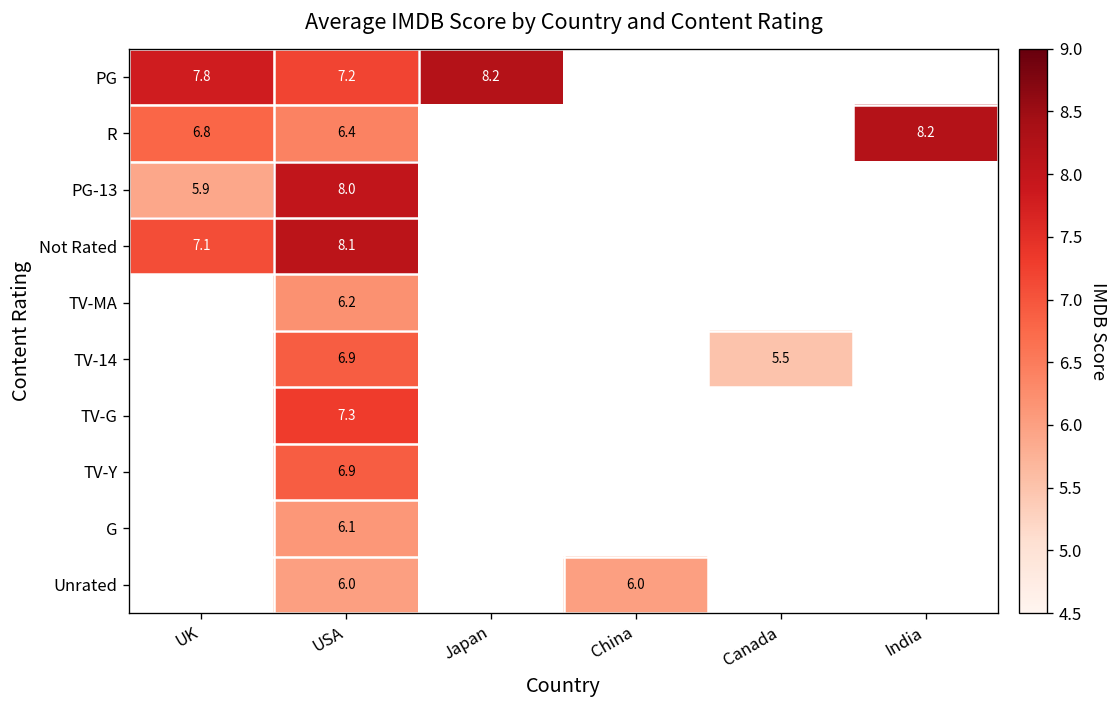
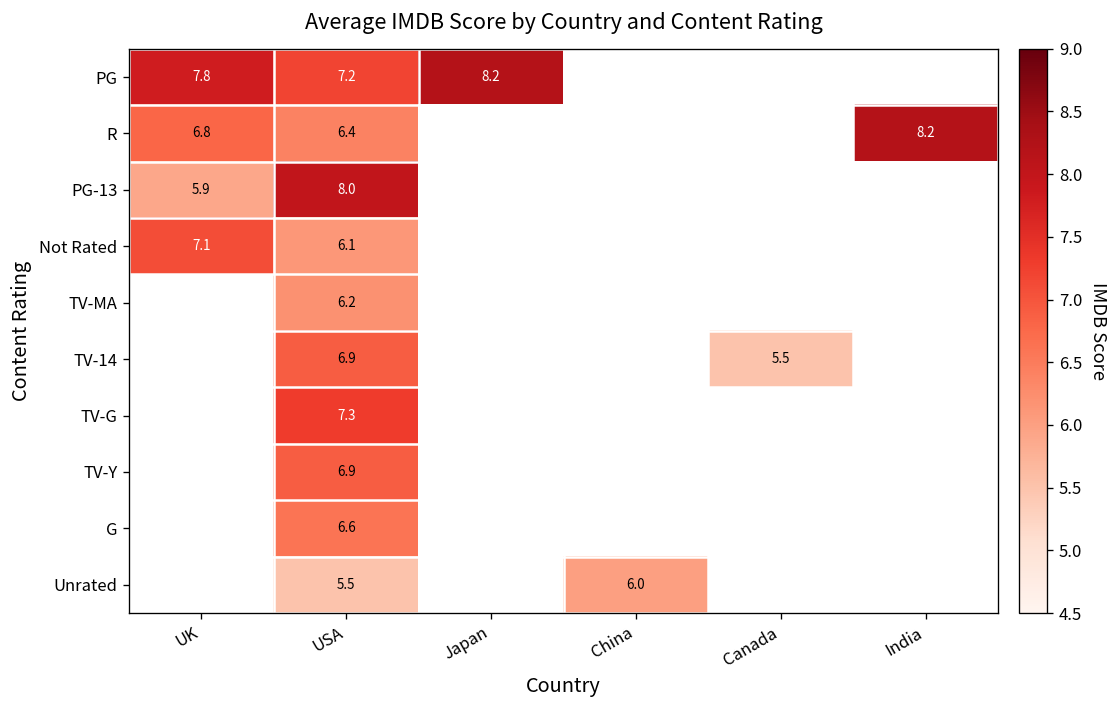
  {
    "PG": {
      "UK": 7.8,
      "USA": 7.2,
      "Japan": 8.2
    },
    "R": {
      "UK": 6.8,
      "USA": 6.4,
      "India": 8.2
    },
    "PG-13": {
      "UK": 5.9,
      "USA": 8.0
    },
    "Not Rated": {
      "UK": 7.1,
-     "USA": 8.1
+     "USA": 6.1
    },
    "TV-MA": {
      "USA": 6.2
    },
    "TV-14": {
      "USA": 6.9,
      "Canada": 5.5
    },
    "TV-G": {
      "USA": 7.3
    },
    "TV-Y": {
      "USA": 6.9
    },
    "G": {
-     "USA": 6.1
+     "USA": 6.6
    },
    "Unrated": {
-     "USA": 6.0,
+     "USA": 5.5,
      "China": 6.0
    }
  }
